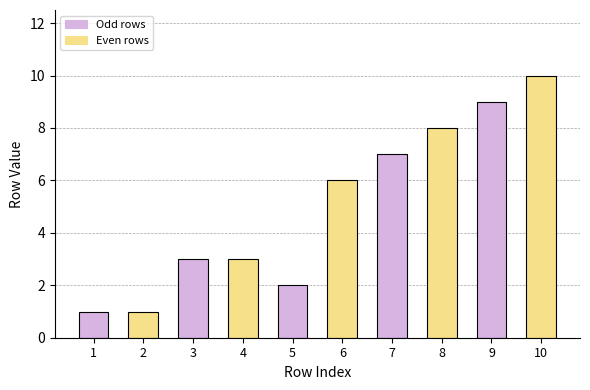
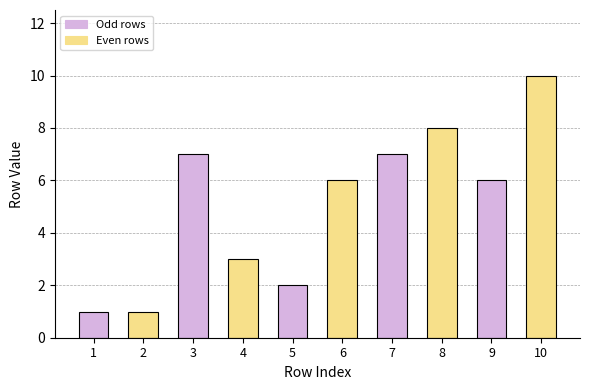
  {
    "1": 1,
    "2": 1,
-   "3": 3,
+   "3": 7,
    "4": 3,
    "5": 2,
    "6": 6,
    "7": 7,
    "8": 8,
-   "9": 9,
+   "9": 6,
    "10": 10
  }
